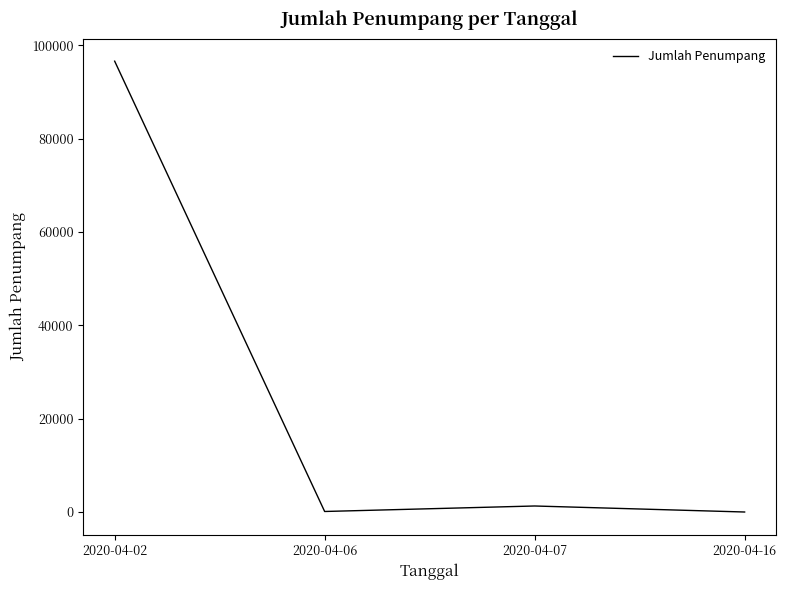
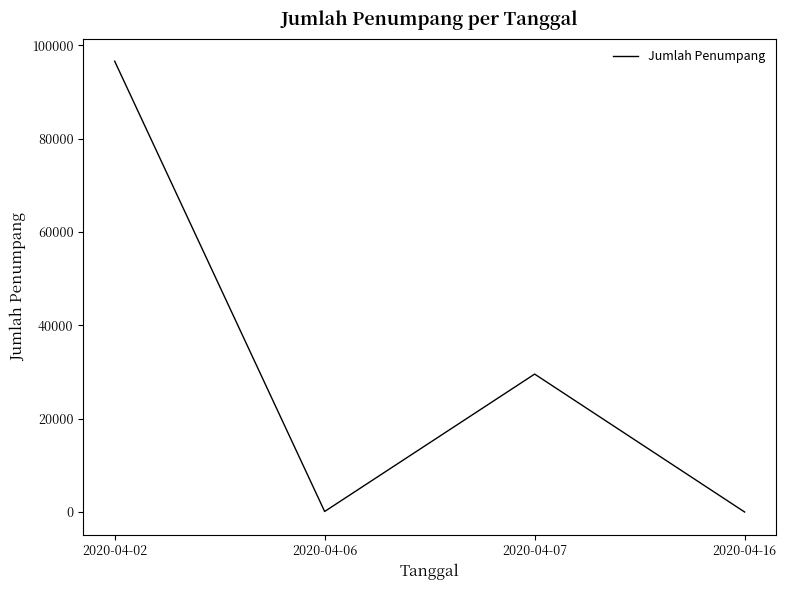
  {
    "2020-04-02": 97000,
    "2020-04-06": 0,
-   "2020-04-07": 1000,
+   "2020-04-07": 30000,
    "2020-04-16": 0
  }
